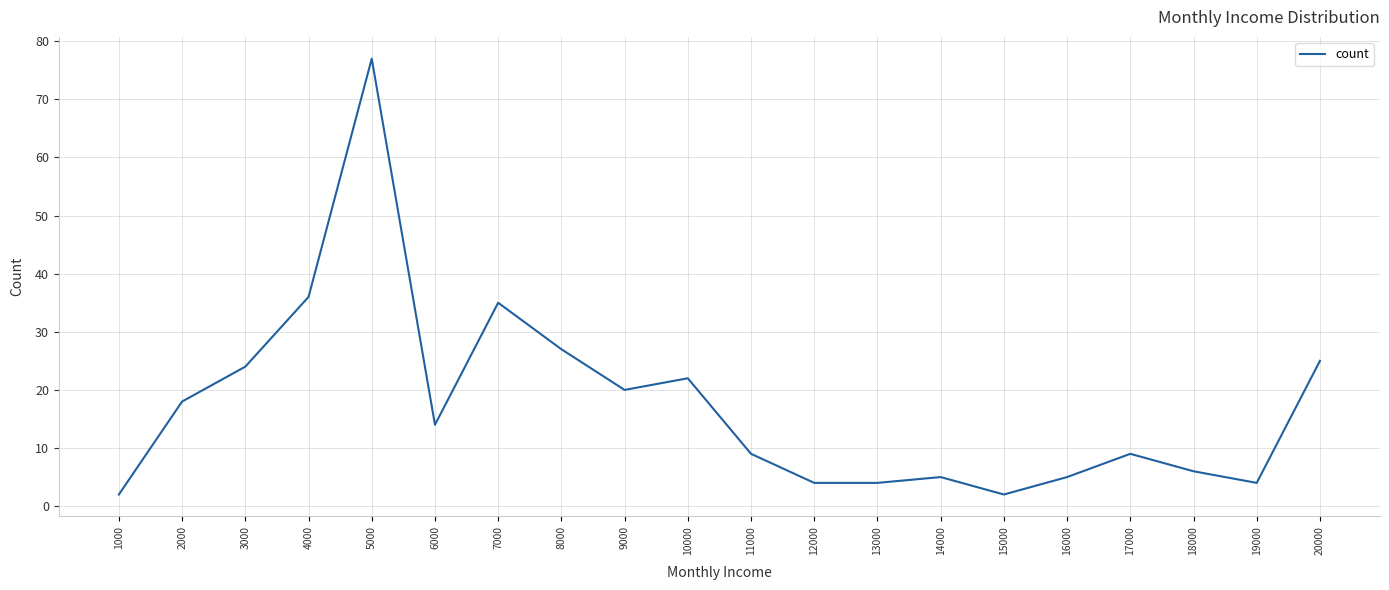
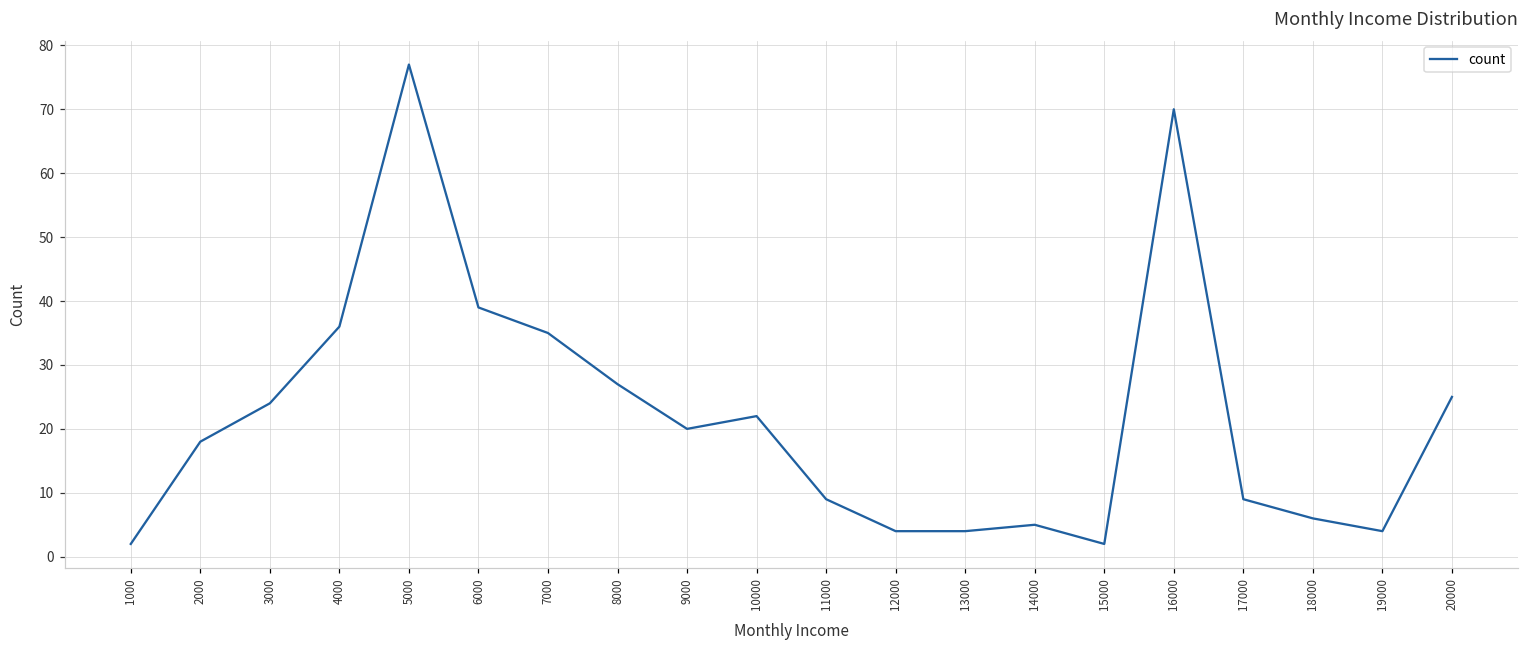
  {
    "1000": 2,
    "2000": 18,
    "3000": 24,
    "4000": 36,
    "5000": 77,
-   "6000": 14,
+   "6000": 39,
    "7000": 35,
    "8000": 27,
    "9000": 20,
    "10000": 22,
    "11000": 9,
    "12000": 4,
    "13000": 4,
    "14000": 5,
    "15000": 2,
-   "16000": 5,
+   "16000": 70,
    "17000": 9,
    "18000": 6,
    "19000": 4,
    "20000": 25
  }
